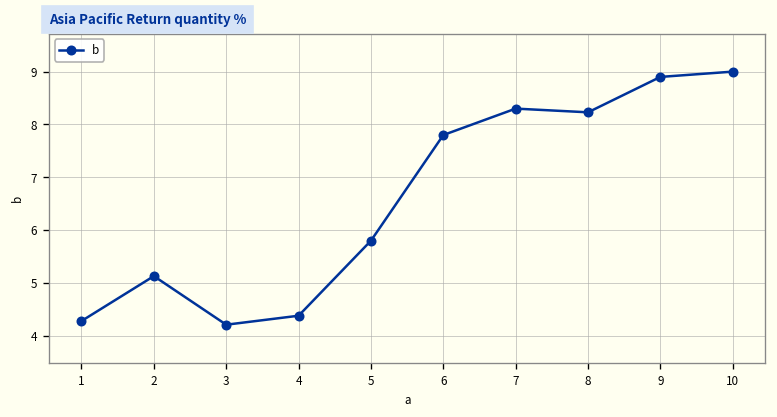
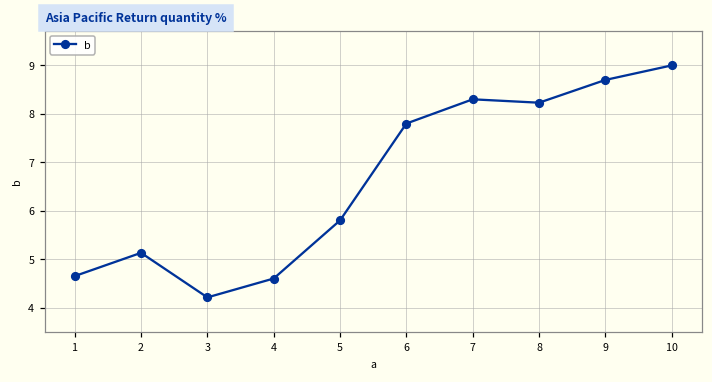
  {
-   "1": 4.3,
+   "1": 4.7,
    "2": 5.1,
    "3": 4.2,
-   "4": 4.4,
+   "4": 4.6,
    "5": 5.8,
    "6": 7.8,
    "7": 8.3,
    "8": 8.2,
-   "9": 8.9,
+   "9": 8.7,
    "10": 9.0
  }
